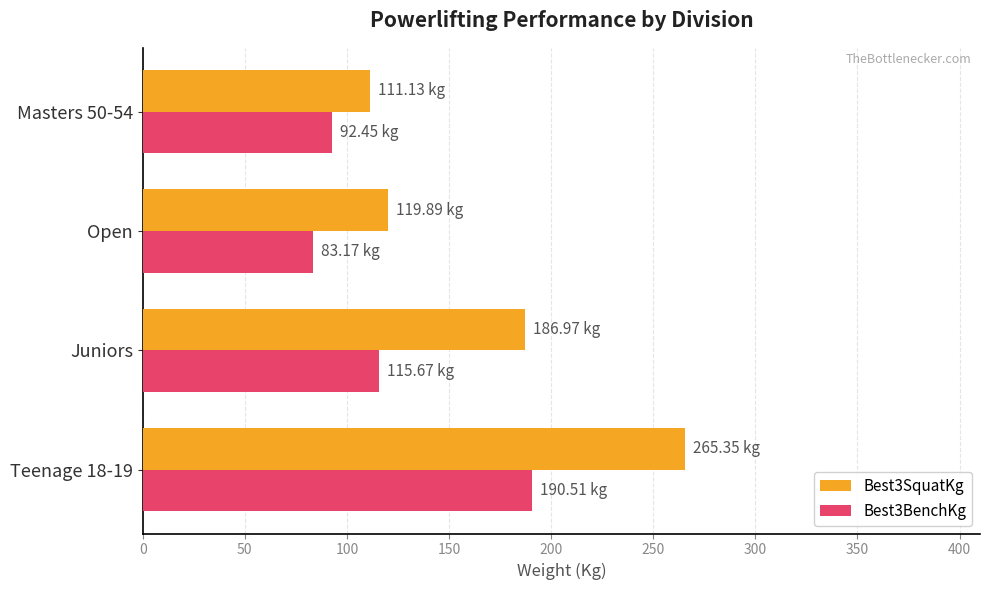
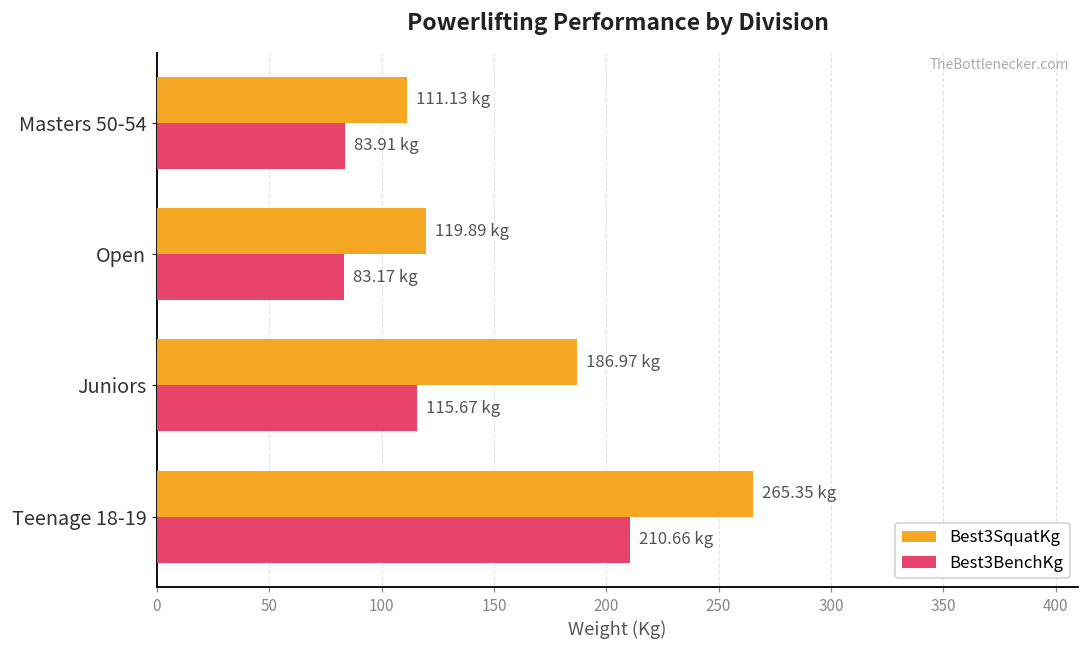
  {
    "Best3SquatKg": {
      "Masters 50-54": 111.13,
      "Open": 119.89,
      "Juniors": 186.97,
      "Teenage 18-19": 265.35
    },
    "Best3BenchKg": {
-     "Masters 50-54": 92.45,
+     "Masters 50-54": 83.91,
      "Open": 83.17,
      "Juniors": 115.67,
-     "Teenage 18-19": 190.51
+     "Teenage 18-19": 210.66
    }
  }
